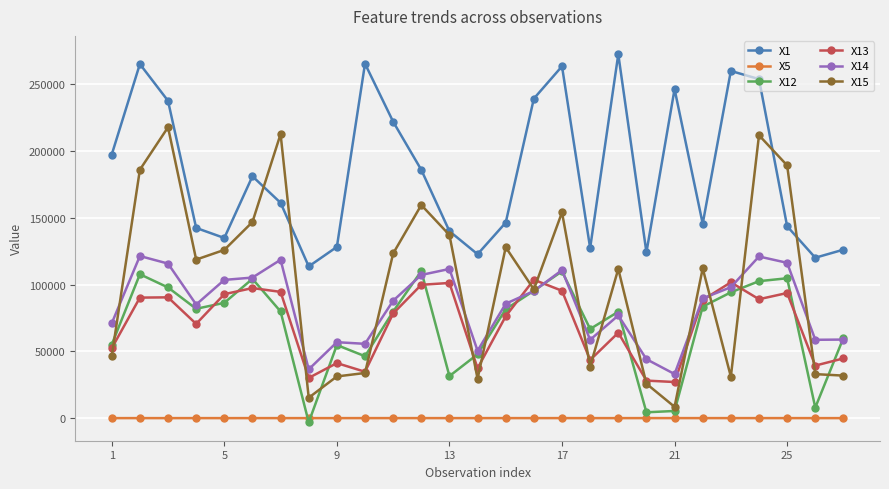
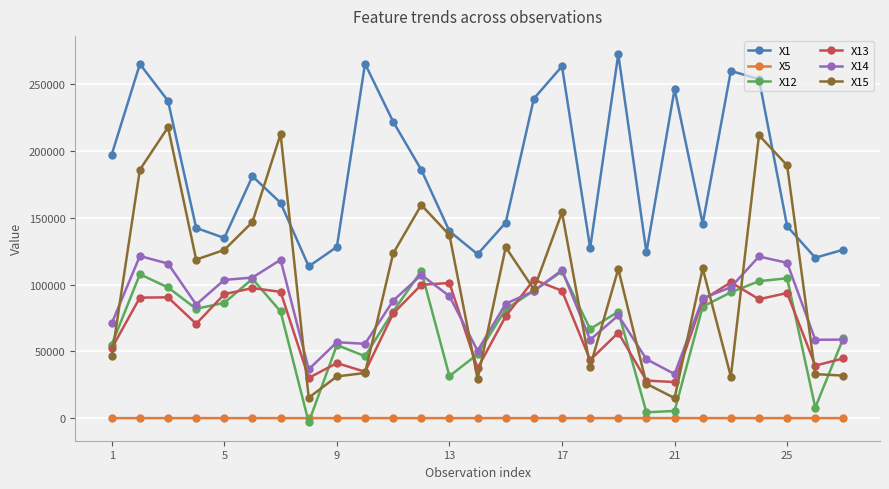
  {
    "X1": {
      "1": 197000,
      "5": 135000,
      "9": 128000,
      "13": 140000,
      "17": 264000,
      "21": 246000,
      "25": 144000
    },
    "X12": {
      "1": 55000,
      "5": 86000,
      "9": 55000,
      "13": 32000,
      "21": 5000,
      "25": 105000
    },
    "X14": {
      "1": 71000,
      "5": 104000,
      "9": 57000,
-     "13": 112000,
+     "13": 91000,
      "21": 33000,
      "25": 116000
    },
    "X15": {
      "1": 46000,
      "5": 126000,
      "9": 31000,
      "13": 137000,
      "17": 154000,
-     "21": 8000,
+     "21": 15000,
      "25": 189000
    }
  }
